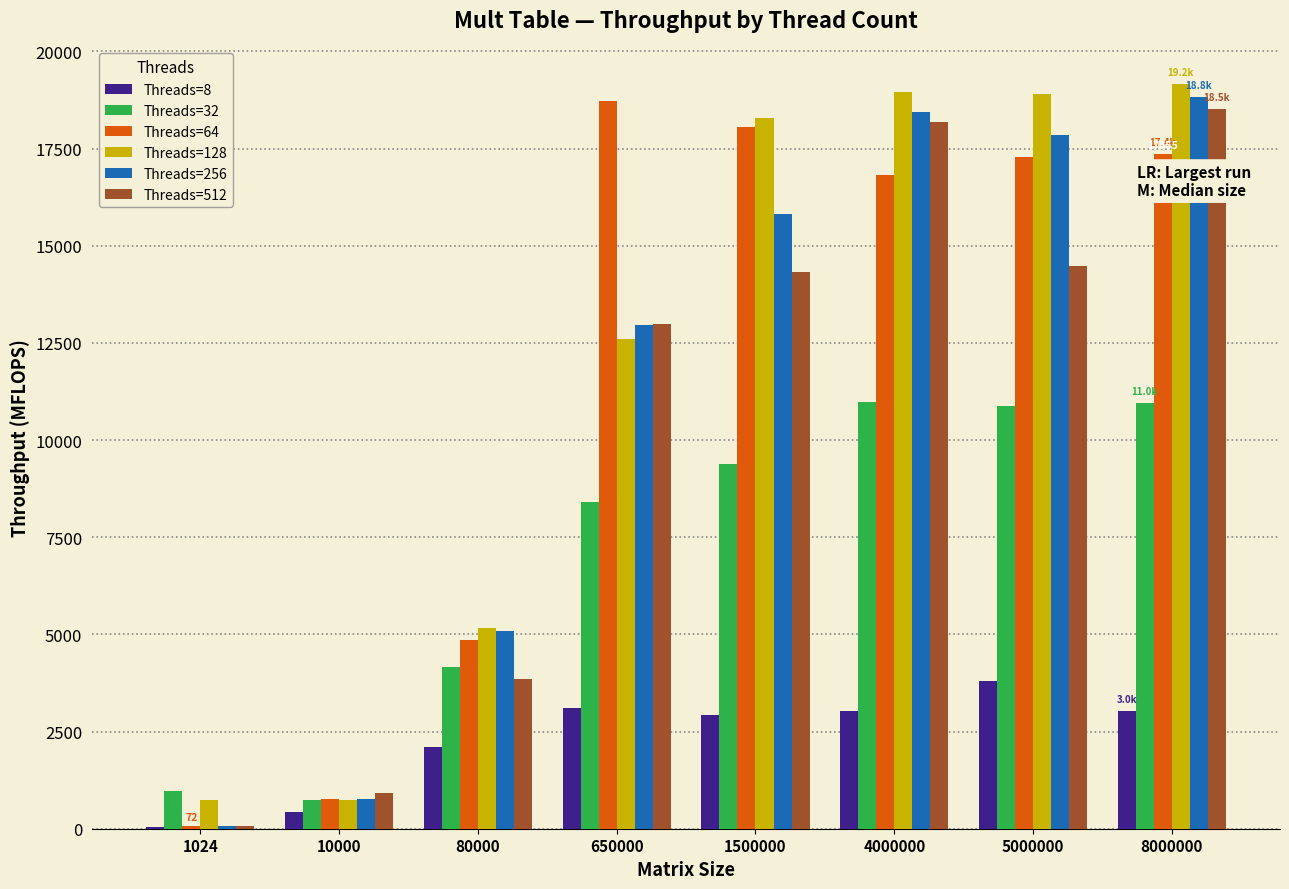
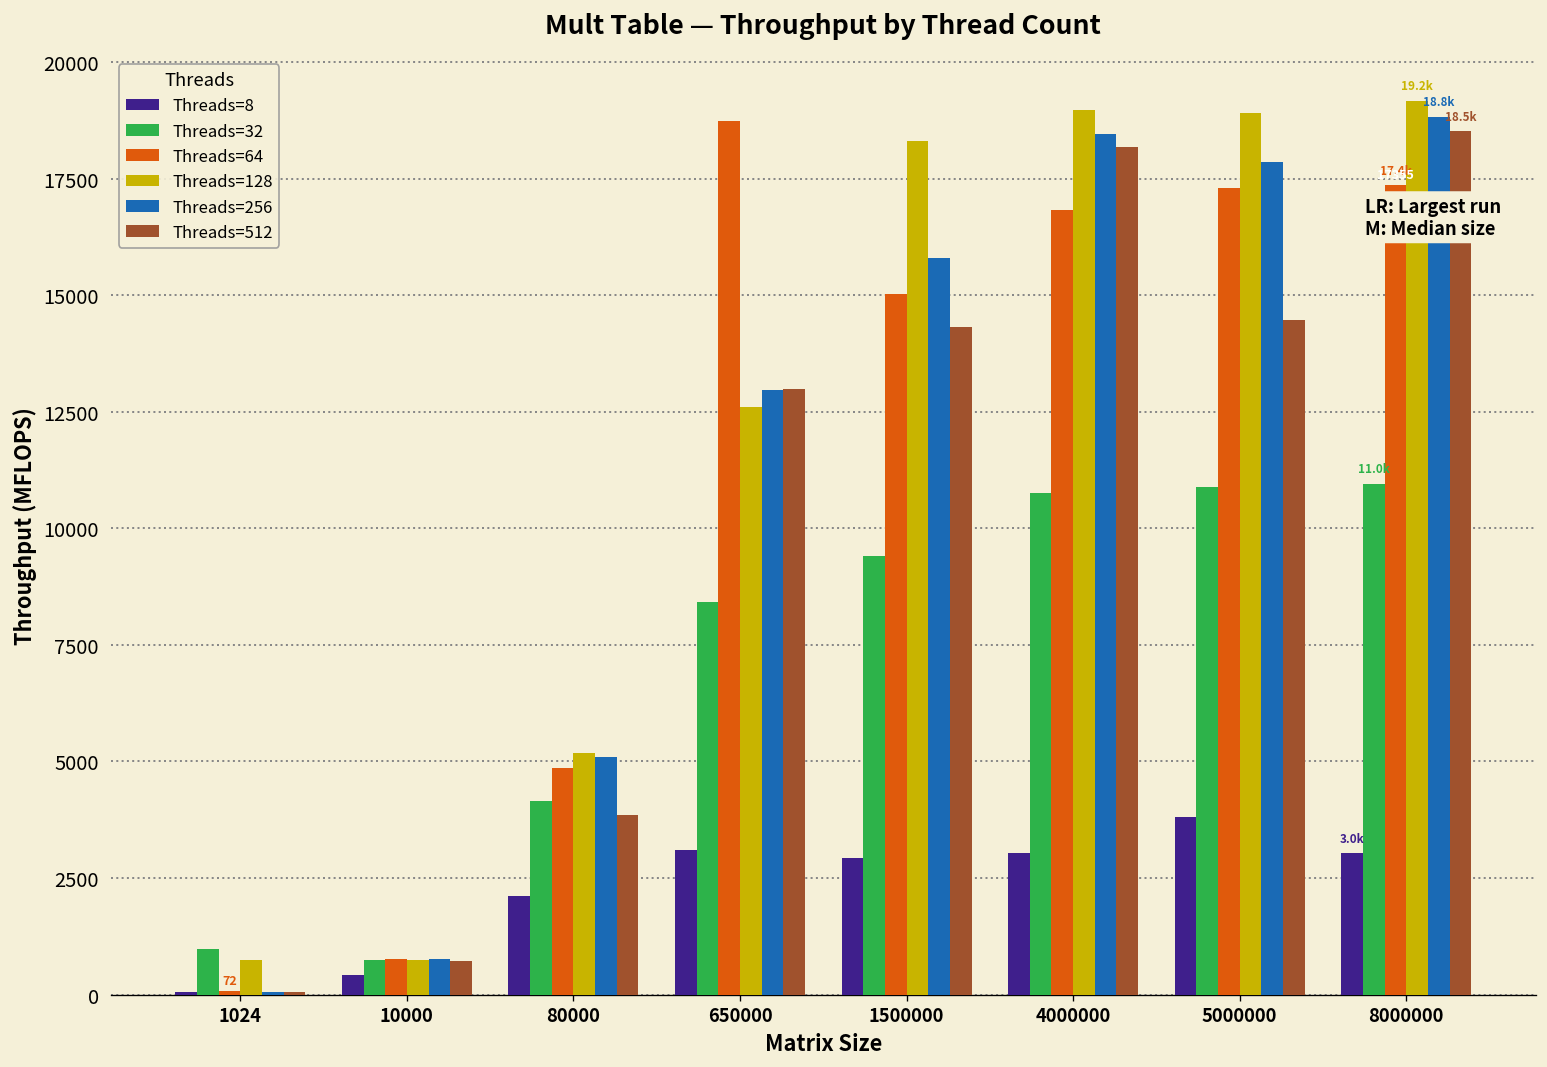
  {
    "Threads=8": {
      "8000000": "3.0k"
    },
    "Threads=32": {
      "1024": "1000",
      "10000": "700",
      "80000": "4200",
      "650000": "8400",
      "1500000": "9400",
-     "4000000": "11000",
+     "4000000": "10800",
      "5000000": "10900"
    },
    "Threads=64": {
      "10000": "800",
      "80000": "4900",
      "650000": "18700",
-     "1500000": "18000",
+     "1500000": "15000",
      "4000000": "16800",
      "5000000": "17300"
    },
    "Threads=128": {
      "8000000": "19.2k"
    },
    "Threads=256": {
      "8000000": "18.8k"
    },
    "Threads=512": {
      "1024": "100",
-     "10000": "900",
+     "10000": "700",
      "80000": "3900",
      "650000": "13000",
      "1500000": "14300",
      "4000000": "18200",
      "5000000": "14500"
    }
  }
